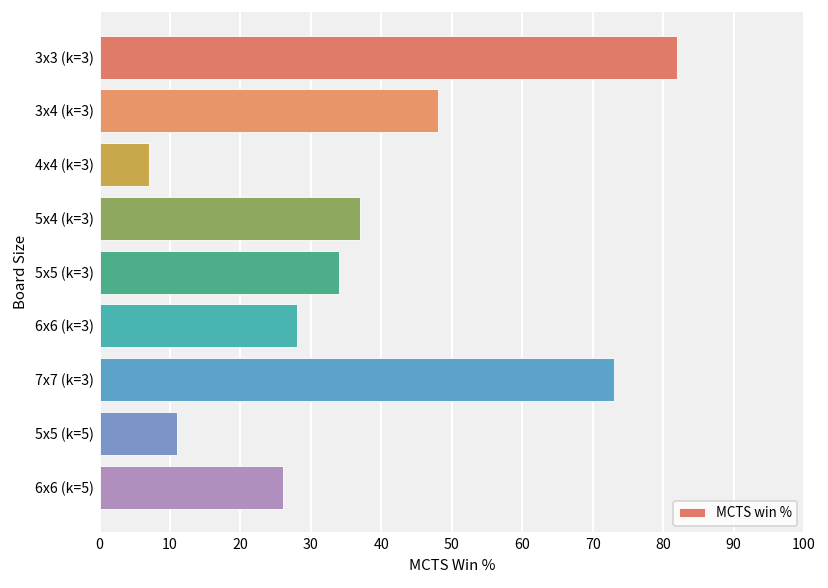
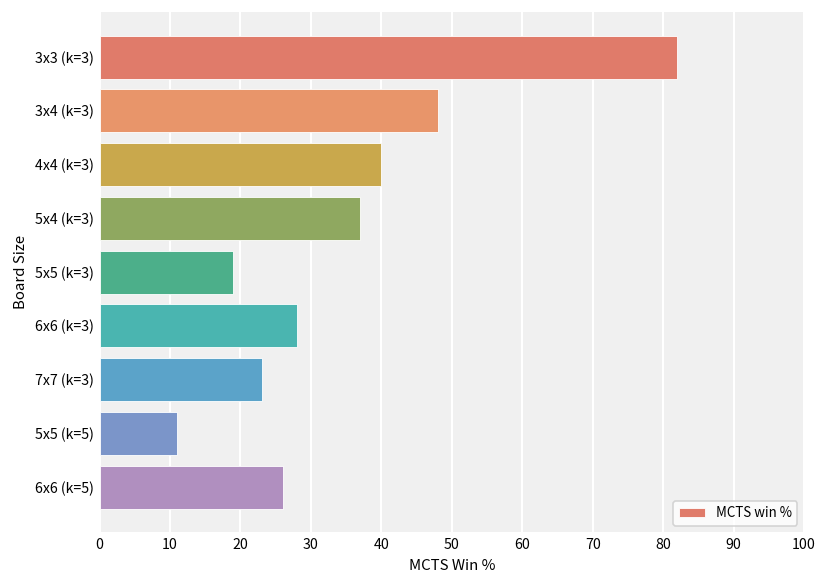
  {
    "3x3 (k=3)": 82,
    "3x4 (k=3)": 48,
-   "4x4 (k=3)": 7,
+   "4x4 (k=3)": 40,
    "5x4 (k=3)": 37,
-   "5x5 (k=3)": 34,
+   "5x5 (k=3)": 19,
    "6x6 (k=3)": 28,
-   "7x7 (k=3)": 73,
+   "7x7 (k=3)": 23,
    "5x5 (k=5)": 11,
    "6x6 (k=5)": 26
  }
